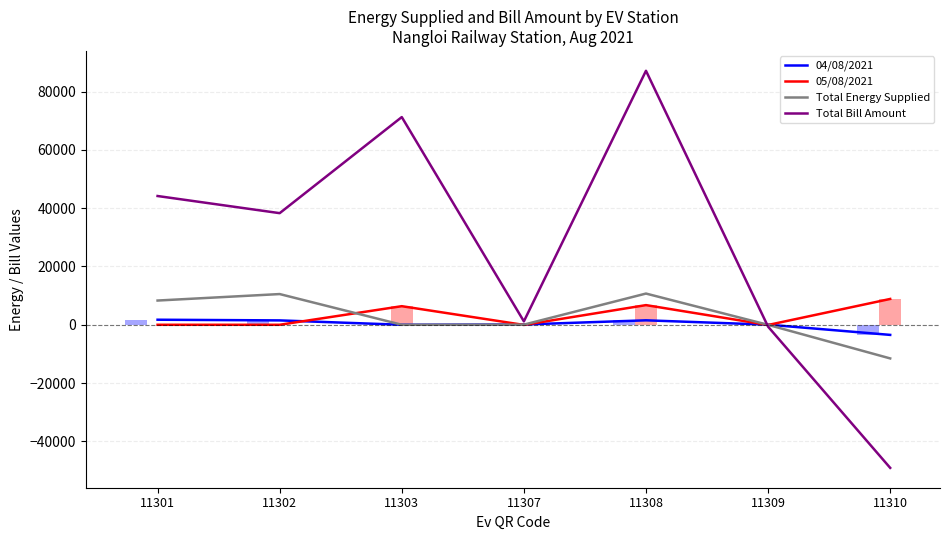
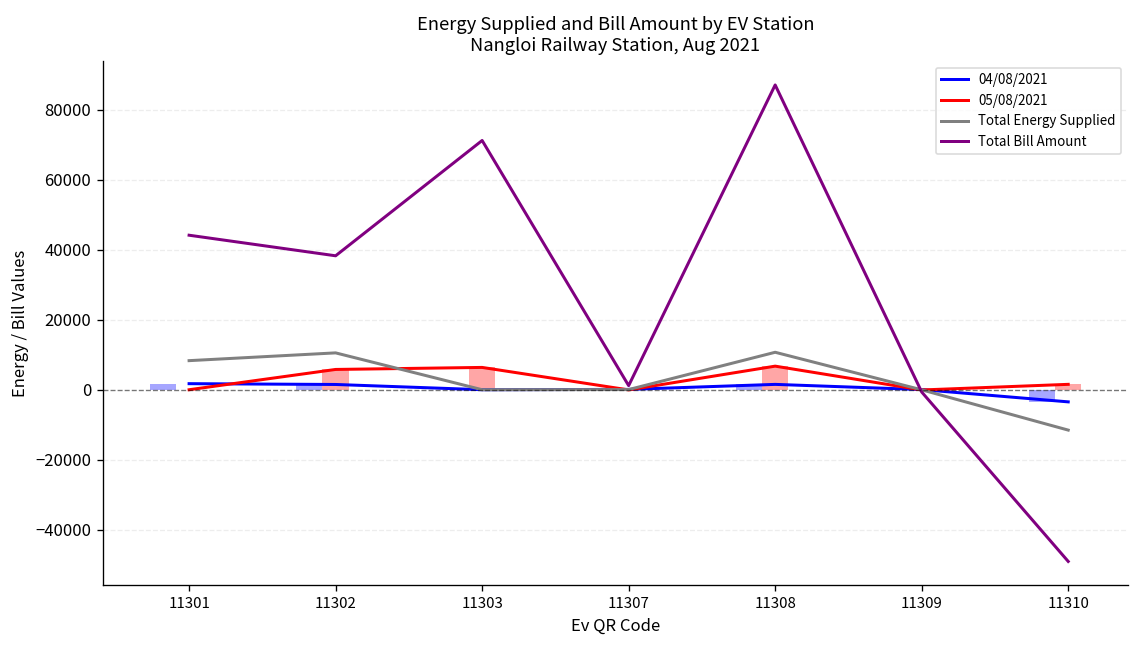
  {
    "05/08/2021": {
      "11301": 0,
-     "11302": 0,
+     "11302": 6000,
      "11303": 6000,
      "11308": 7000,
-     "11310": 9000
+     "11310": 2000
    },
    "Total Energy Supplied": {
      "11301": 8000,
      "11302": 11000,
      "11308": 11000,
      "11310": -12000
    },
    "Total Bill Amount": {
      "11301": 44000,
      "11302": 38000,
      "11303": 71000,
      "11307": 1000,
      "11308": 87000,
      "11310": -49000
    }
  }
